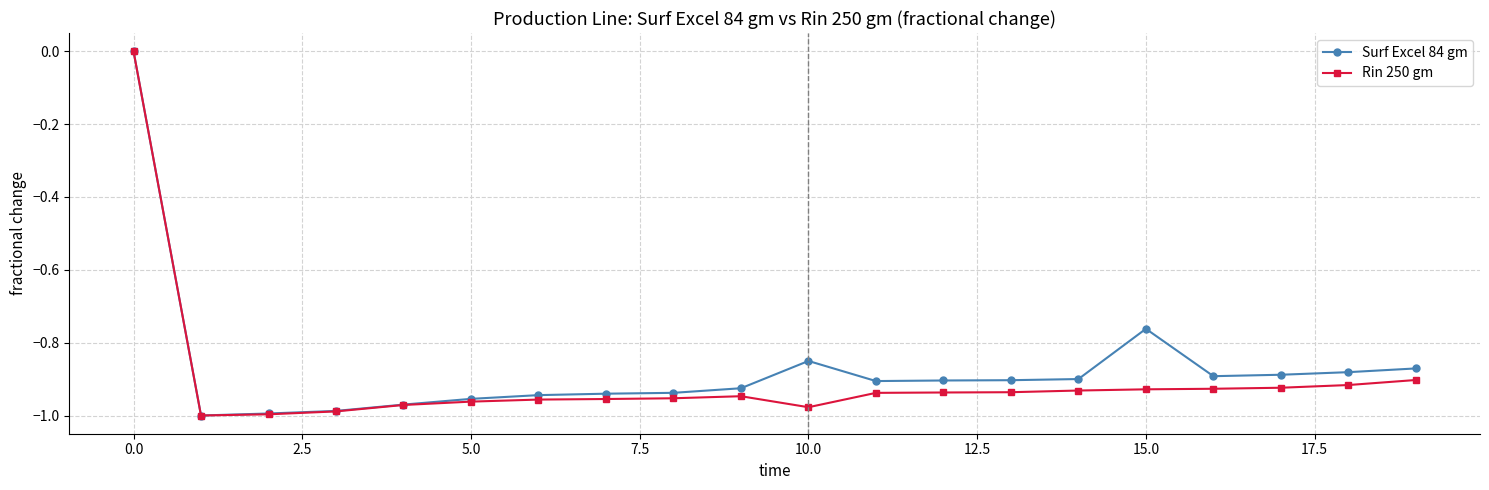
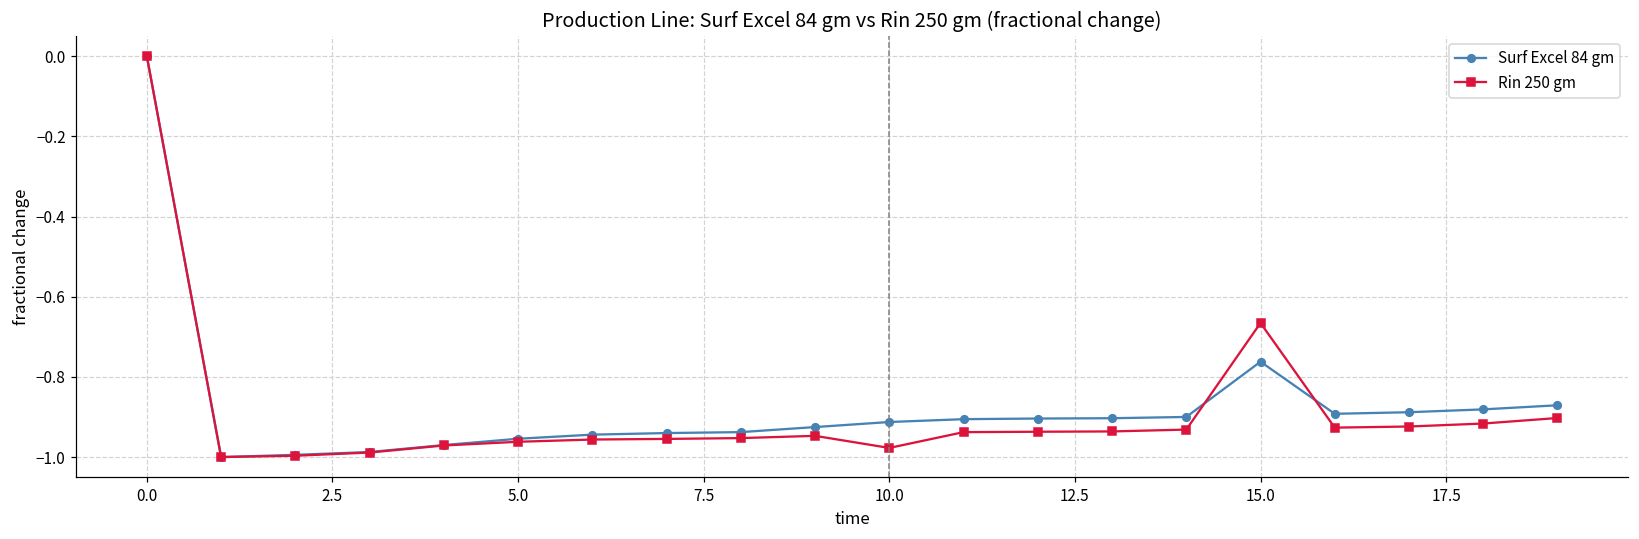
  {
    "Surf Excel 84 gm": {
      "5.0": -0.95,
-     "10.0": -0.85,
+     "10.0": -0.91,
      "15.0": -0.76
    },
    "Rin 250 gm": {
      "5.0": -0.96,
      "10.0": -0.98,
-     "15.0": -0.93
+     "15.0": -0.67
    }
  }
